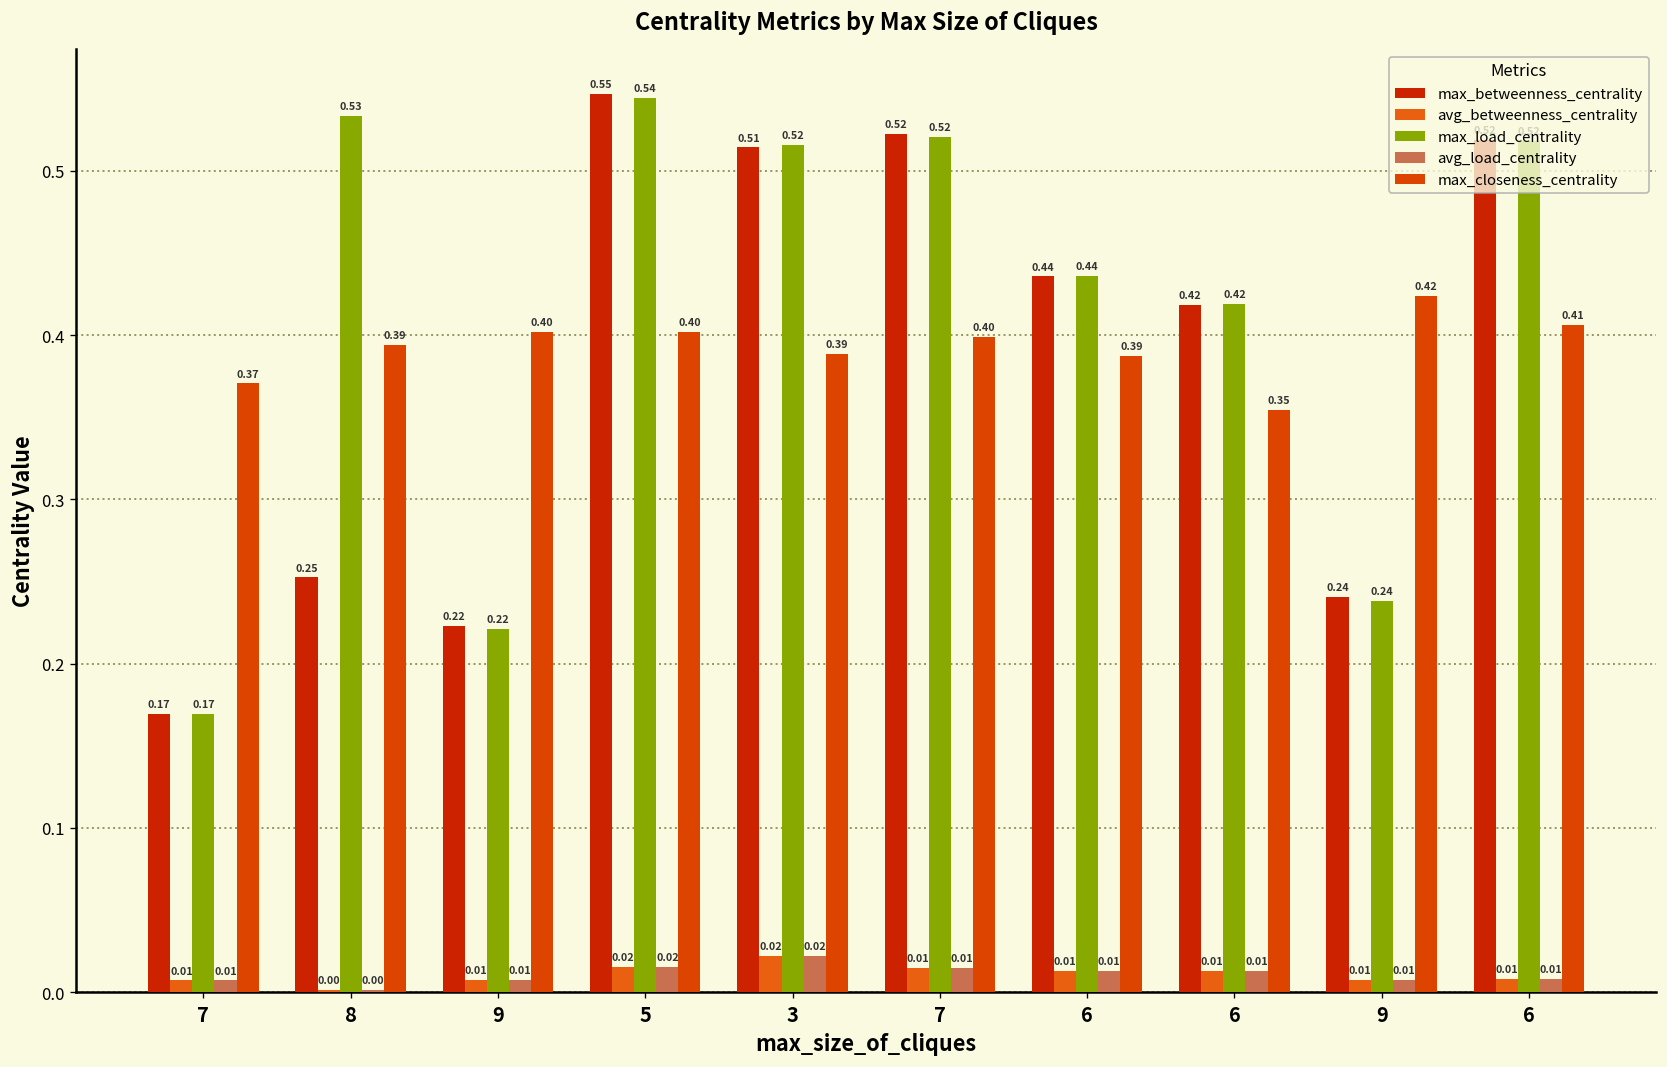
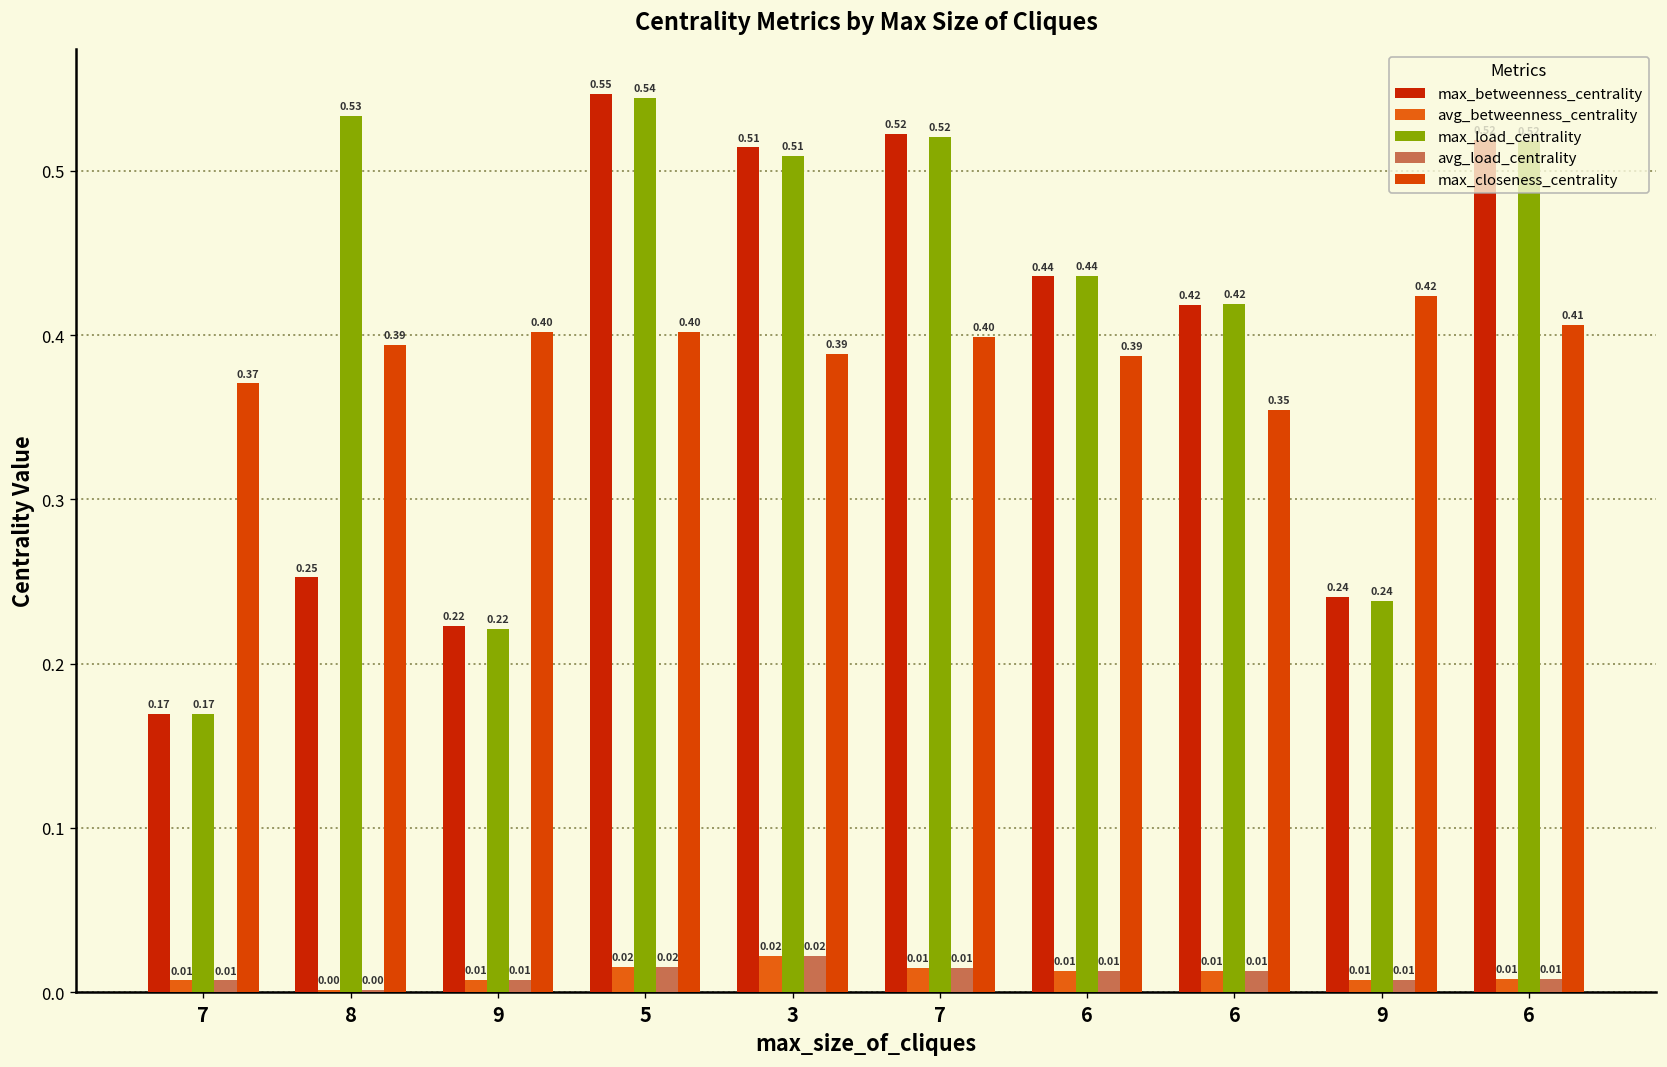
  {
    "max_load_centrality": {
      "8": 0.53,
      "5": 0.54,
-     "3": 0.52
+     "3": 0.51
    },
    "avg_load_centrality": {
      "8": 0.00,
      "5": 0.02,
      "3": 0.02
    }
  }
